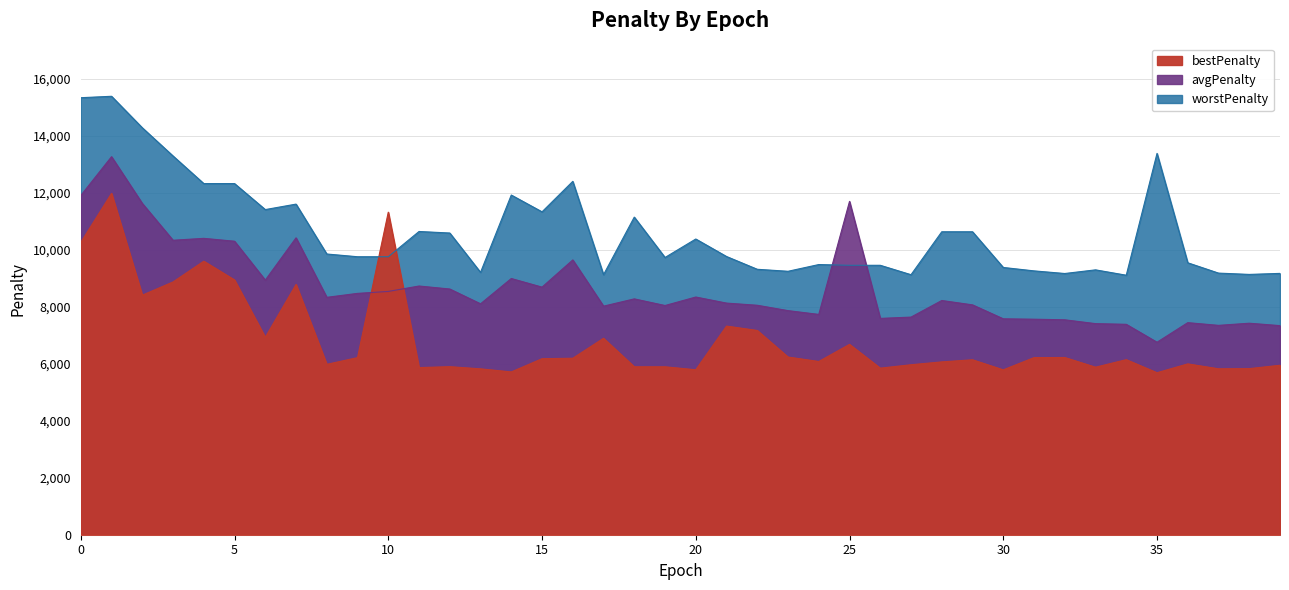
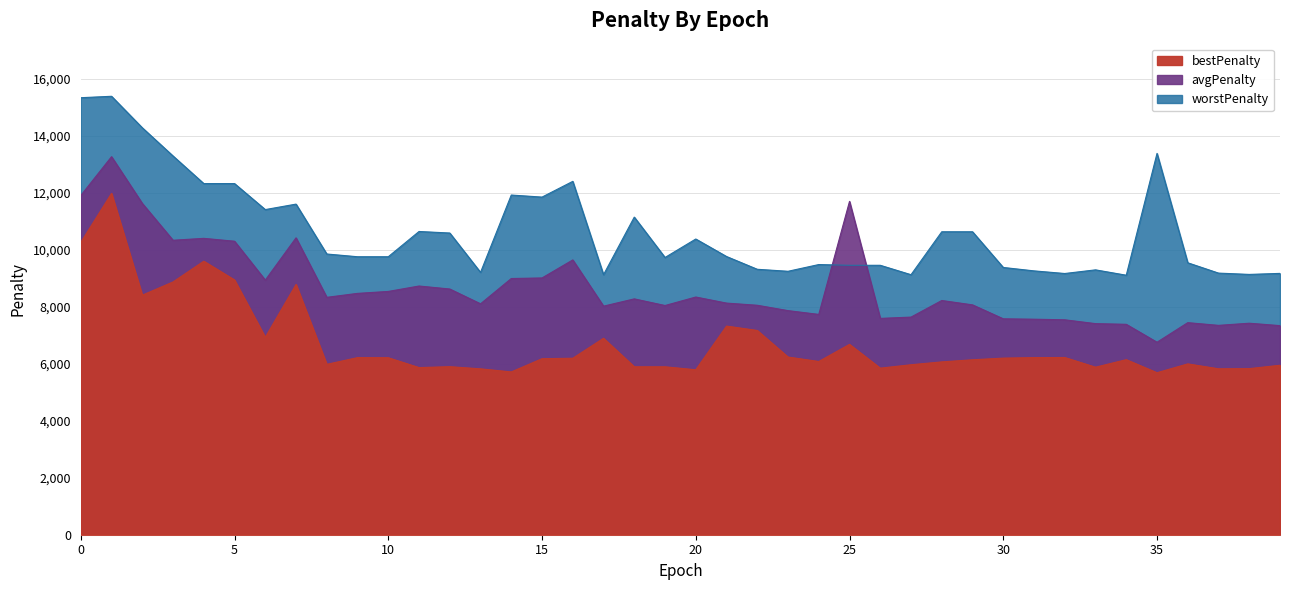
  {
    "bestPenalty": {
      "0": "10,300",
      "5": "8,900",
-     "10": "11,300",
+     "10": "6,200",
      "15": "6,200",
      "20": "5,800",
      "25": "6,700",
-     "30": "5,800",
+     "30": "6,200",
      "35": "5,700"
    },
    "avgPenalty": {
      "0": "11,900",
      "5": "10,300",
      "10": "8,500",
-     "15": "8,700",
+     "15": "9,000",
      "20": "8,300",
      "25": "11,700",
      "30": "7,600",
      "35": "6,800"
    },
    "worstPenalty": {
      "0": "15,300",
      "5": "12,300",
      "10": "9,800",
-     "15": "11,300",
+     "15": "11,800",
      "20": "10,400",
      "25": "9,500",
      "30": "9,400",
      "35": "13,400"
    }
  }
